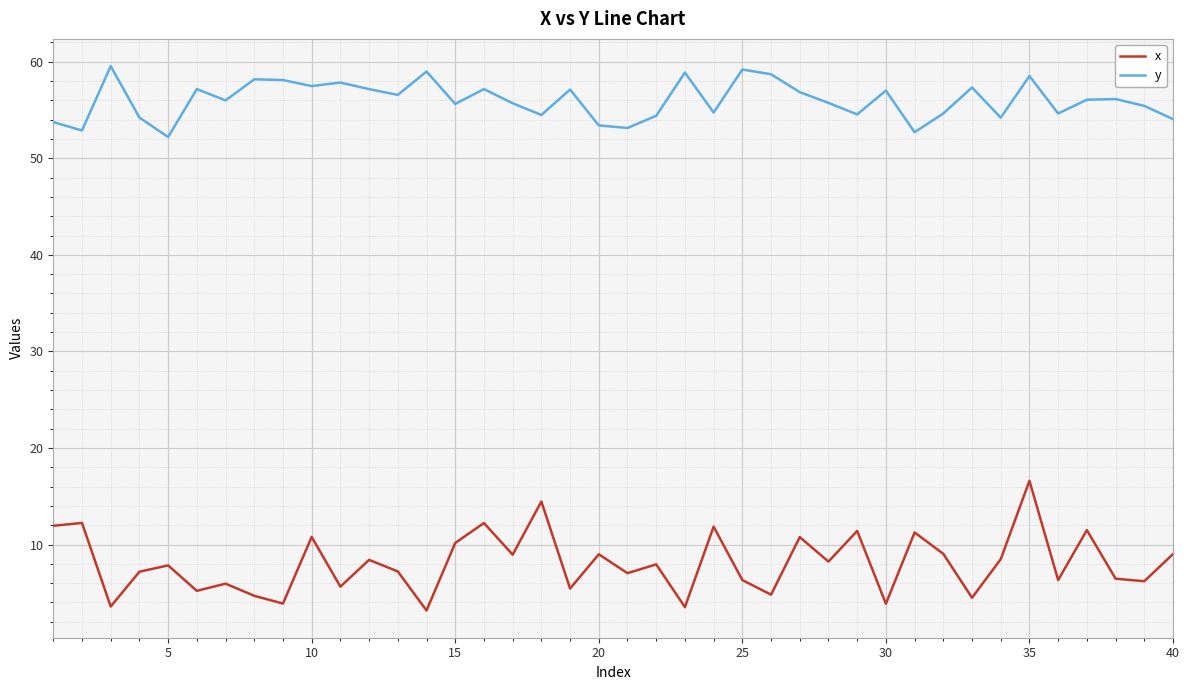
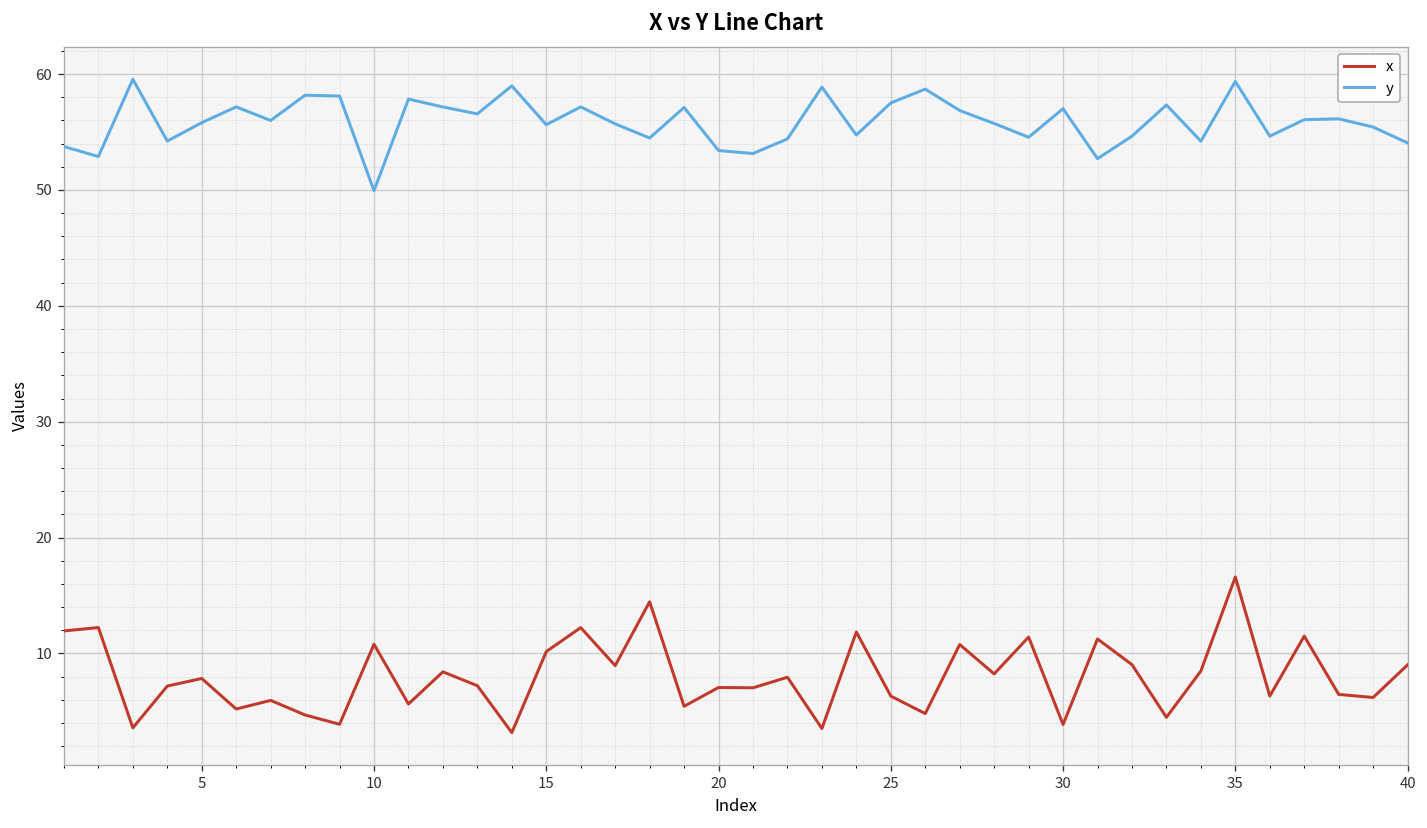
  {
    "x": {
      "5": 8,
      "10": 11,
      "15": 10,
-     "20": 9,
+     "20": 7,
      "25": 6,
      "30": 4,
      "35": 17,
      "40": 9
    },
    "y": {
-     "5": 52,
-     "10": 57,
+     "5": 56,
+     "10": 50,
      "15": 56,
      "20": 53,
-     "25": 59,
+     "25": 58,
      "30": 57,
-     "35": 58.5,
+     "35": 59.4,
      "40": 54
    }
  }
